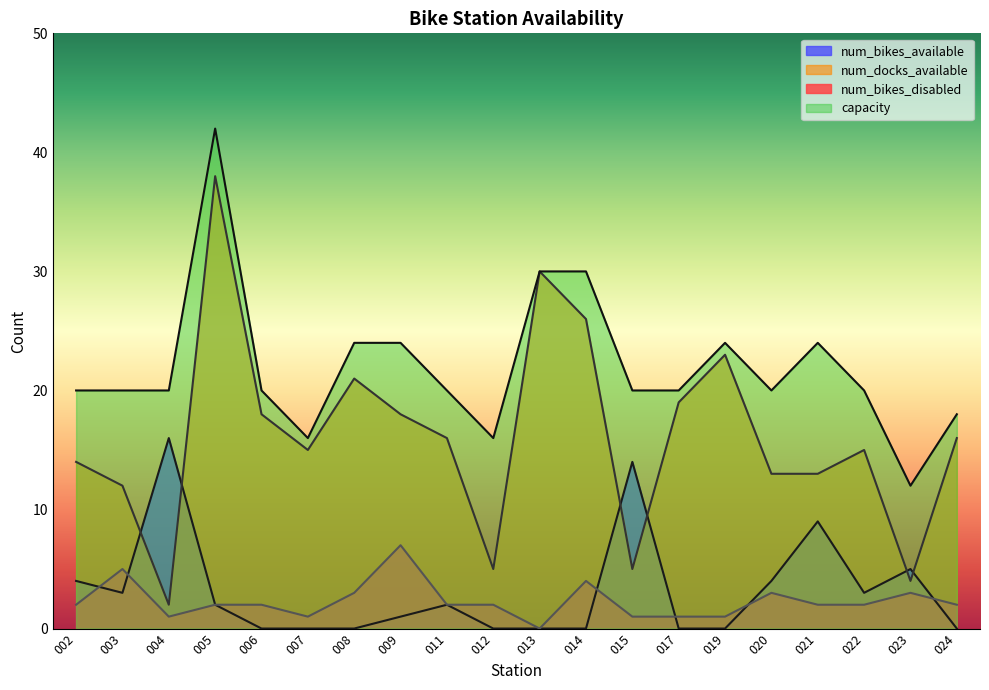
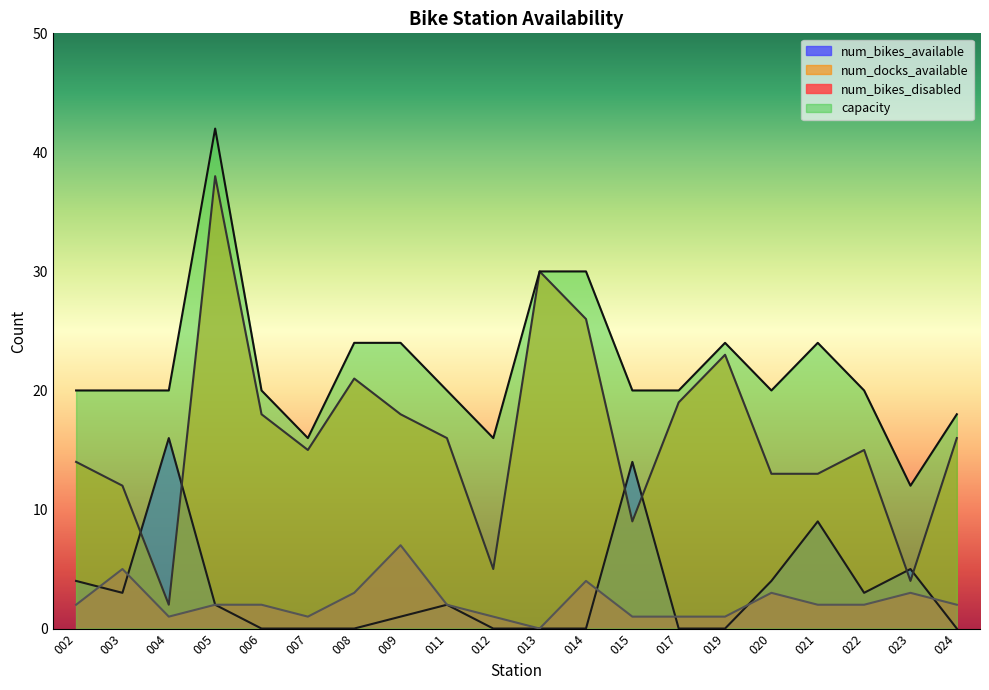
  {
    "num_bikes_available": {
      "002": 4,
      "003": 3,
      "004": 16,
      "006": 0,
      "007": 0,
      "008": 0,
      "009": 1,
      "012": 0,
      "014": 0,
      "015": 14,
      "017": 0,
      "019": 0,
      "020": 4,
      "021": 9,
      "022": 3,
      "023": 5,
      "024": 0
    },
    "num_docks_available": {
      "002": 14,
      "003": 12,
      "004": 2,
      "005": 38,
      "006": 18,
      "007": 15,
      "008": 21,
      "009": 18,
      "011": 16,
      "012": 5,
      "014": 26,
-     "015": 5,
+     "015": 9,
      "017": 19,
      "019": 23,
      "020": 13,
      "021": 13,
      "022": 15,
      "023": 4,
      "024": 16
    },
    "num_bikes_disabled": {
      "002": 2,
      "003": 5,
      "004": 1,
      "006": 2,
      "007": 1,
      "008": 3,
      "009": 7,
-     "012": 2,
+     "012": 1,
      "014": 4,
      "015": 1,
      "017": 1,
      "019": 1,
      "020": 3,
      "021": 2,
      "022": 2,
      "023": 3,
      "024": 2
    },
    "capacity": {
      "002": 20,
      "003": 20,
      "004": 20,
      "005": 42,
      "006": 20,
      "007": 16,
      "008": 24,
      "009": 24,
      "011": 20,
      "012": 16,
      "014": 30,
      "015": 20,
      "017": 20,
      "019": 24,
      "020": 20,
      "021": 24,
      "022": 20,
      "023": 12,
      "024": 18
    }
  }
